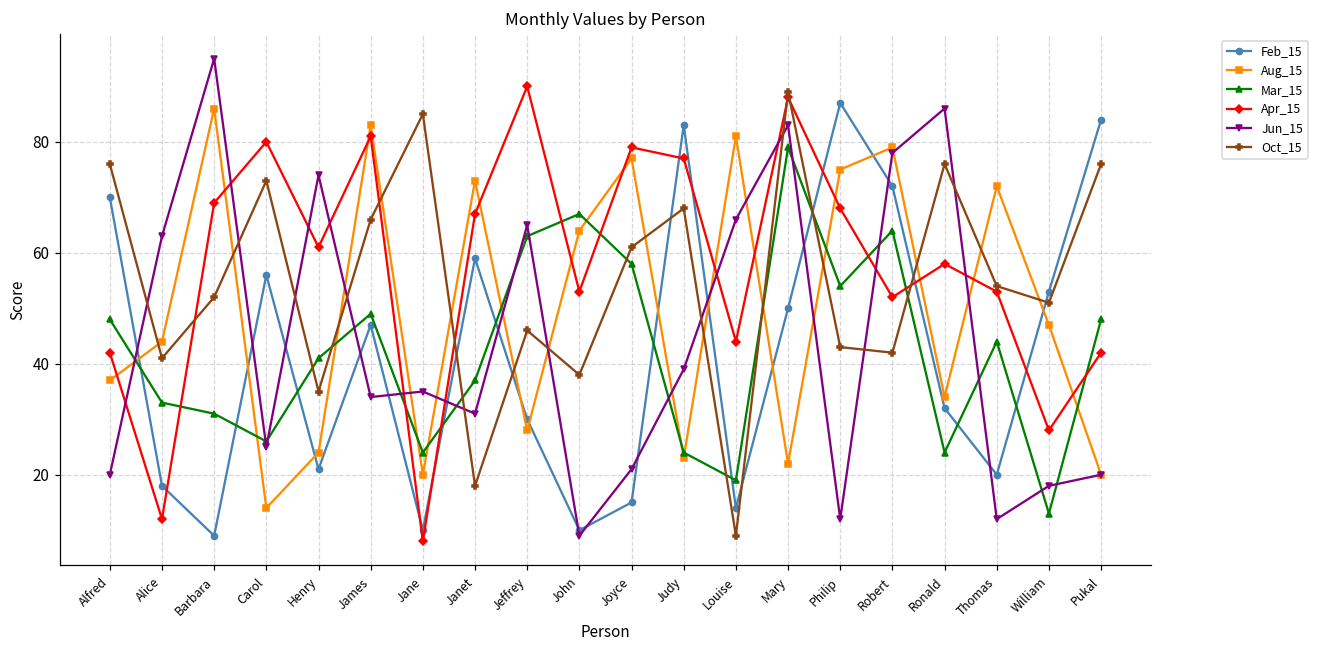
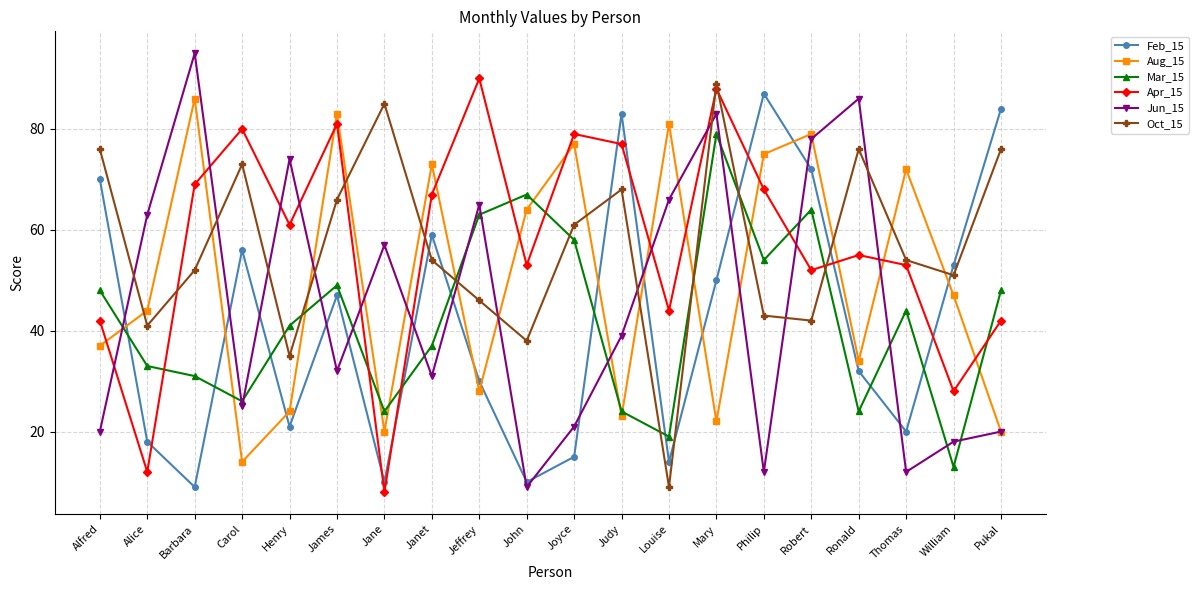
  {
    "Feb_15": {
      "Alfred": 70,
      "Alice": 18,
      "Barbara": 9,
      "Carol": 56,
      "Henry": 21,
      "James": 47,
      "Jane": 10,
      "Janet": 59,
      "Jeffrey": 30,
      "John": 10,
      "Joyce": 15,
      "Judy": 83,
      "Louise": 14,
      "Mary": 50,
      "Philip": 87,
      "Robert": 72,
      "Ronald": 32,
      "Thomas": 20,
      "William": 53,
      "Pukal": 84
    },
    "Aug_15": {
      "Alfred": 37,
      "Alice": 44,
      "Barbara": 86,
      "Carol": 14,
      "Henry": 24,
      "James": 83,
      "Jane": 20,
      "Janet": 73,
      "Jeffrey": 28,
      "John": 64,
      "Joyce": 77,
      "Judy": 23,
      "Louise": 81,
      "Mary": 22,
      "Philip": 75,
      "Robert": 79,
      "Ronald": 34,
      "Thomas": 72,
      "William": 47
    },
    "Mar_15": {
      "Alfred": 48,
      "Alice": 33,
      "Barbara": 31,
      "Carol": 26,
      "Henry": 41,
      "James": 49,
      "Jane": 24,
      "Janet": 37,
      "Jeffrey": 63,
      "John": 67,
      "Joyce": 58,
      "Judy": 24,
      "Louise": 19,
      "Mary": 79,
      "Philip": 54,
      "Robert": 64,
      "Ronald": 24,
      "Thomas": 44,
      "William": 13,
      "Pukal": 48
    },
    "Apr_15": {
      "Alfred": 42,
      "Alice": 12,
      "Barbara": 69,
      "Carol": 80,
      "Henry": 61,
      "James": 81,
      "Jane": 8,
      "Janet": 67,
      "Jeffrey": 90,
      "John": 53,
      "Joyce": 79,
      "Judy": 77,
      "Louise": 44,
      "Mary": 88,
      "Philip": 68,
      "Robert": 52,
-     "Ronald": 58,
+     "Ronald": 55,
      "Thomas": 53,
      "William": 28,
      "Pukal": 42
    },
    "Jun_15": {
      "Alfred": 20,
      "Alice": 63,
      "Barbara": 95,
      "Carol": 25,
      "Henry": 74,
-     "James": 34,
-     "Jane": 35,
+     "James": 32,
+     "Jane": 57,
      "Janet": 31,
      "Jeffrey": 65,
      "John": 9,
      "Joyce": 21,
      "Judy": 39,
      "Louise": 66,
      "Mary": 83,
      "Philip": 12,
      "Robert": 78,
      "Ronald": 86,
      "Thomas": 12,
      "William": 18
    },
    "Oct_15": {
      "Alfred": 76,
      "Alice": 41,
      "Barbara": 52,
      "Carol": 73,
      "Henry": 35,
      "James": 66,
      "Jane": 85,
-     "Janet": 18,
+     "Janet": 54,
      "Jeffrey": 46,
      "John": 38,
      "Joyce": 61,
      "Judy": 68,
      "Louise": 9,
      "Mary": 89,
      "Philip": 43,
      "Robert": 42,
      "Ronald": 76,
      "Thomas": 54,
      "William": 51,
      "Pukal": 76
    }
  }
